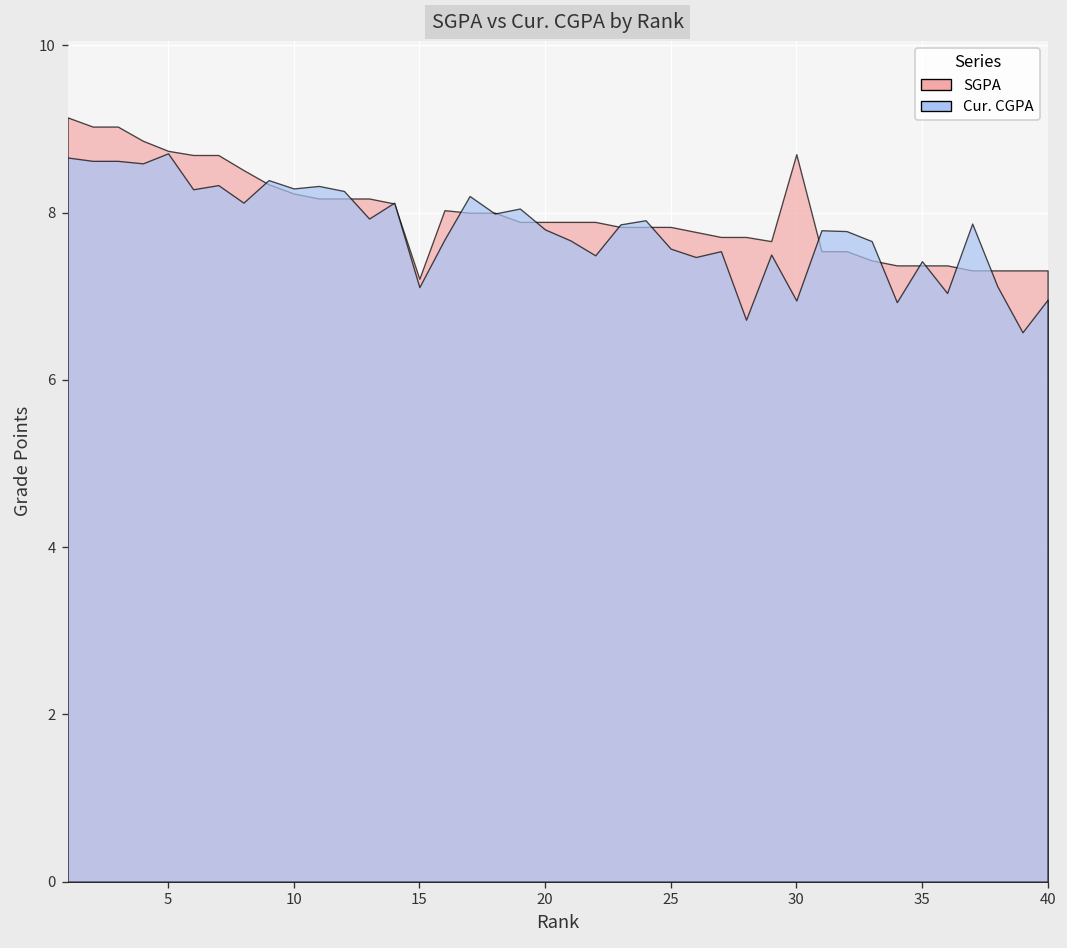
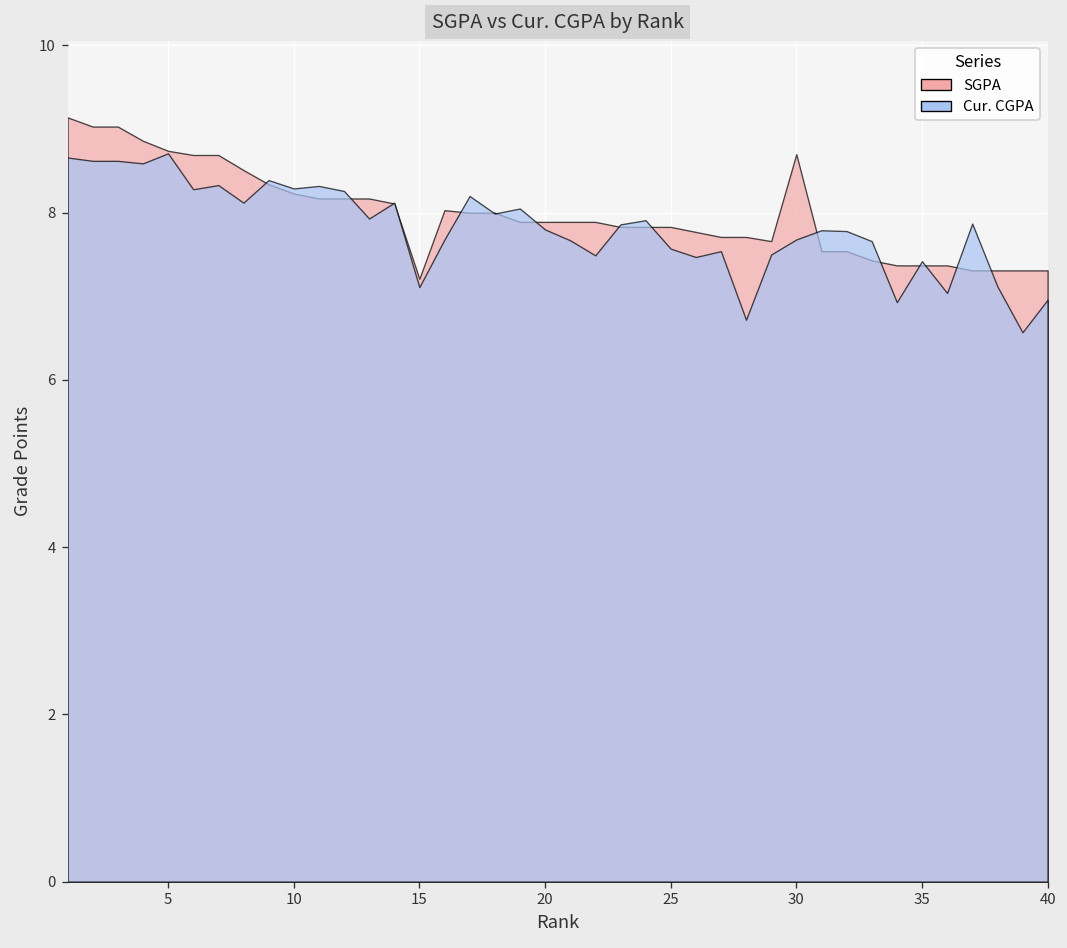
  {
    "SGPA": {
      "10": 8.2,
      "15": 7.2,
      "20": 7.9,
      "25": 7.8,
      "30": 8.7,
      "35": 7.4,
      "40": 7.3
    },
    "Cur. CGPA": {
      "10": 8.3,
      "15": 7.1,
      "20": 7.8,
      "25": 7.6,
-     "30": 7.0,
+     "30": 7.7,
      "35": 7.4,
      "40": 7.0
    }
  }
